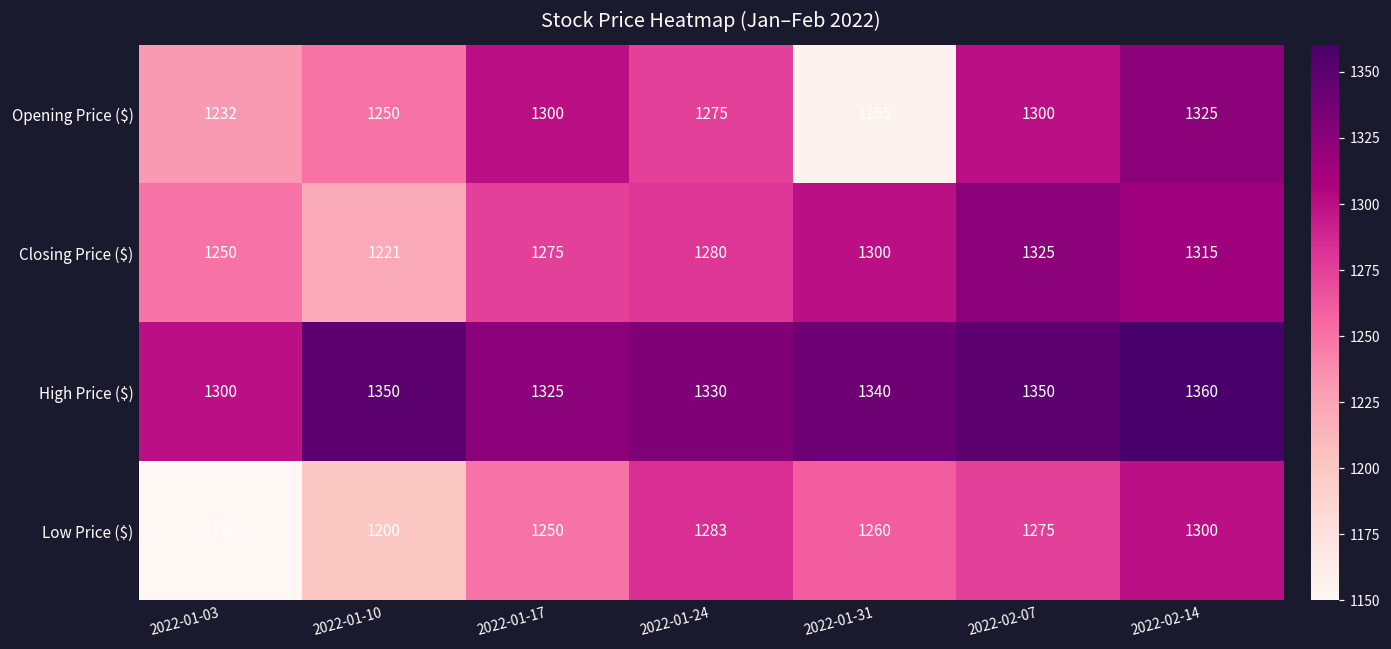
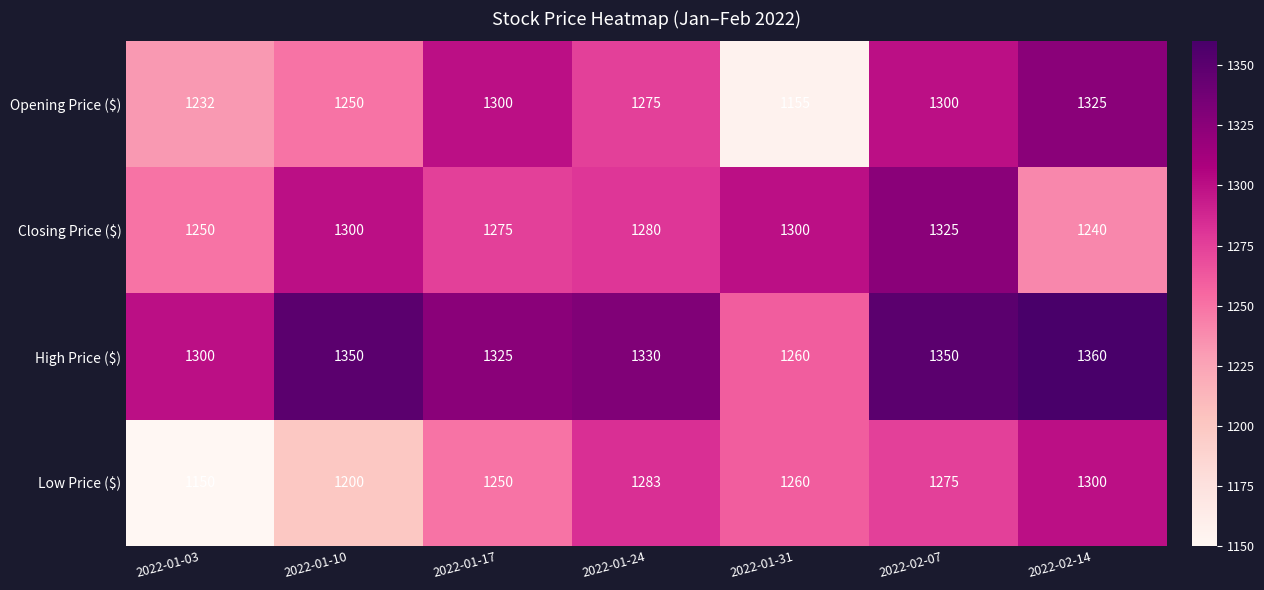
  {
    "Opening Price ($)": {
      "2022-01-03": 1232,
      "2022-01-10": 1250,
      "2022-01-17": 1300,
      "2022-01-24": 1275,
      "2022-02-07": 1300,
      "2022-02-14": 1325
    },
    "Closing Price ($)": {
      "2022-01-03": 1250,
-     "2022-01-10": 1221,
+     "2022-01-10": 1300,
      "2022-01-17": 1275,
      "2022-01-24": 1280,
      "2022-01-31": 1300,
      "2022-02-07": 1325,
-     "2022-02-14": 1315
+     "2022-02-14": 1240
    },
    "High Price ($)": {
      "2022-01-03": 1300,
      "2022-01-10": 1350,
      "2022-01-17": 1325,
      "2022-01-24": 1330,
-     "2022-01-31": 1340,
+     "2022-01-31": 1260,
      "2022-02-07": 1350,
      "2022-02-14": 1360
    },
    "Low Price ($)": {
      "2022-01-10": 1200,
      "2022-01-17": 1250,
      "2022-01-24": 1283,
      "2022-01-31": 1260,
      "2022-02-07": 1275,
      "2022-02-14": 1300
    }
  }
